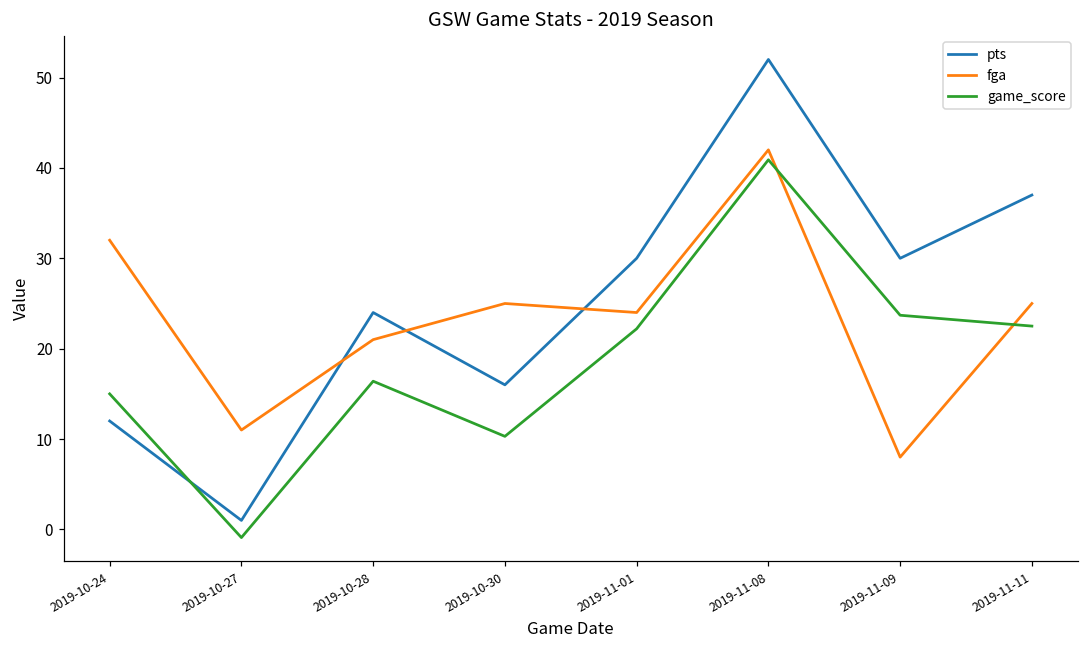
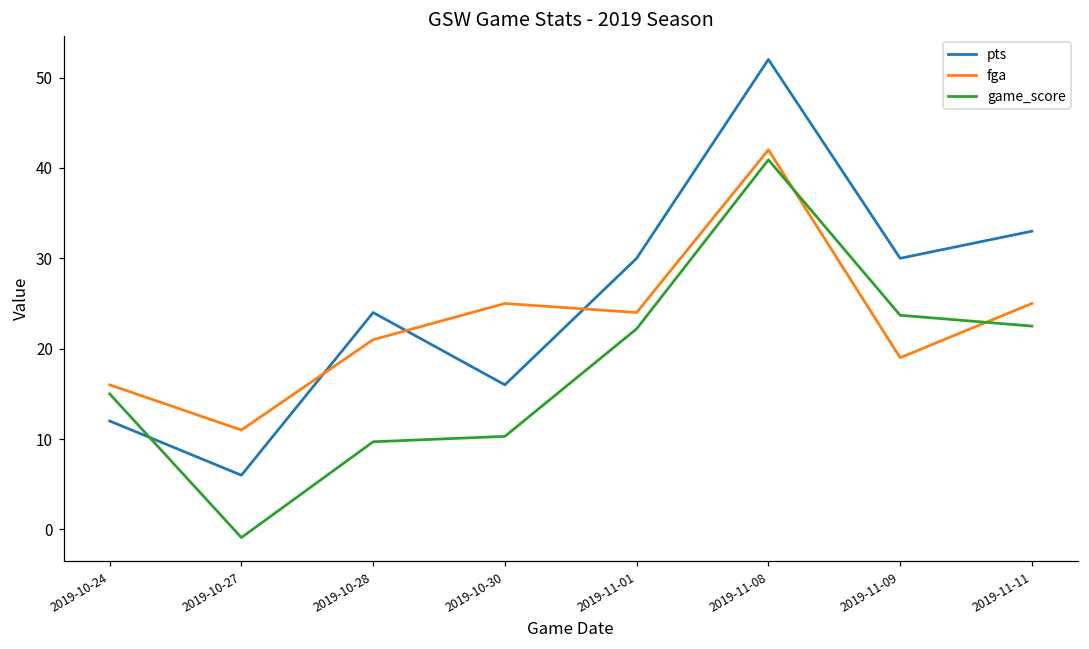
  {
    "pts": {
      "2019-10-24": 12,
-     "2019-10-27": 1,
+     "2019-10-27": 6,
      "2019-10-28": 24,
      "2019-10-30": 16,
      "2019-11-01": 30,
      "2019-11-08": 52,
      "2019-11-09": 30,
-     "2019-11-11": 37
+     "2019-11-11": 33
    },
    "fga": {
-     "2019-10-24": 32,
+     "2019-10-24": 16,
      "2019-10-27": 11,
      "2019-10-28": 21,
      "2019-10-30": 25,
      "2019-11-01": 24,
      "2019-11-08": 42,
-     "2019-11-09": 8,
+     "2019-11-09": 19,
      "2019-11-11": 25
    },
    "game_score": {
      "2019-10-24": 15,
      "2019-10-27": -1,
-     "2019-10-28": 16,
+     "2019-10-28": 10,
      "2019-10-30": 10,
      "2019-11-01": 22,
      "2019-11-08": 41,
      "2019-11-09": 24,
      "2019-11-11": 23
    }
  }
